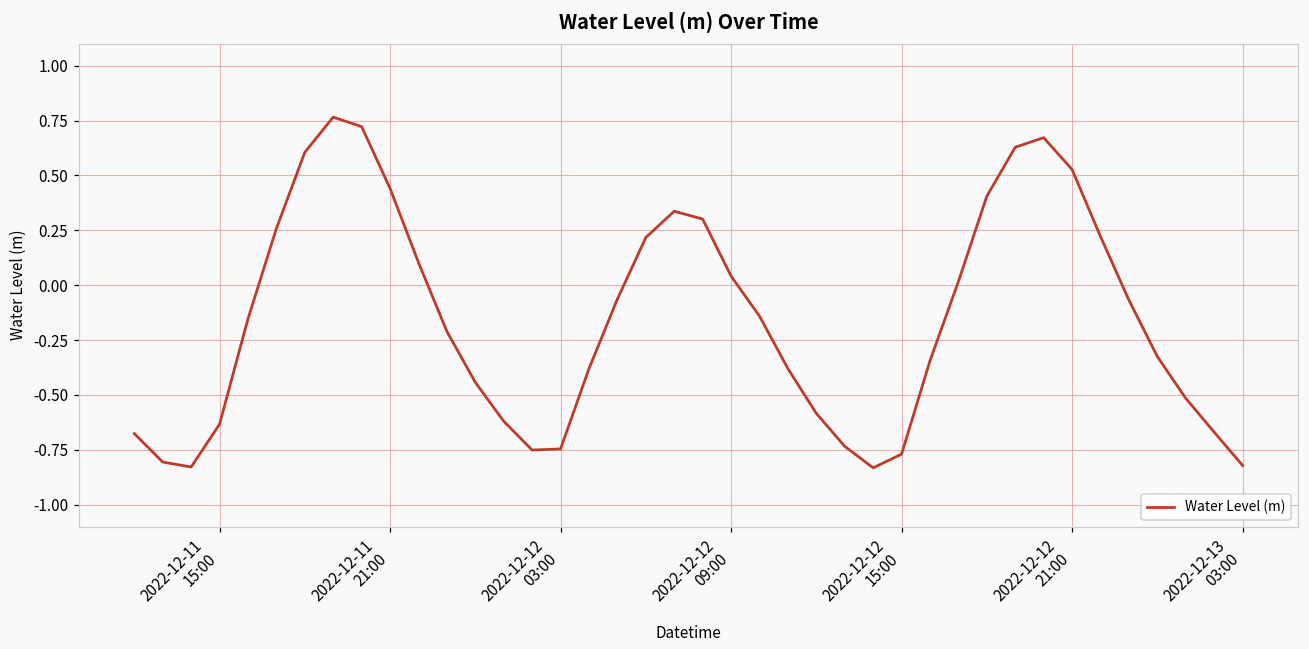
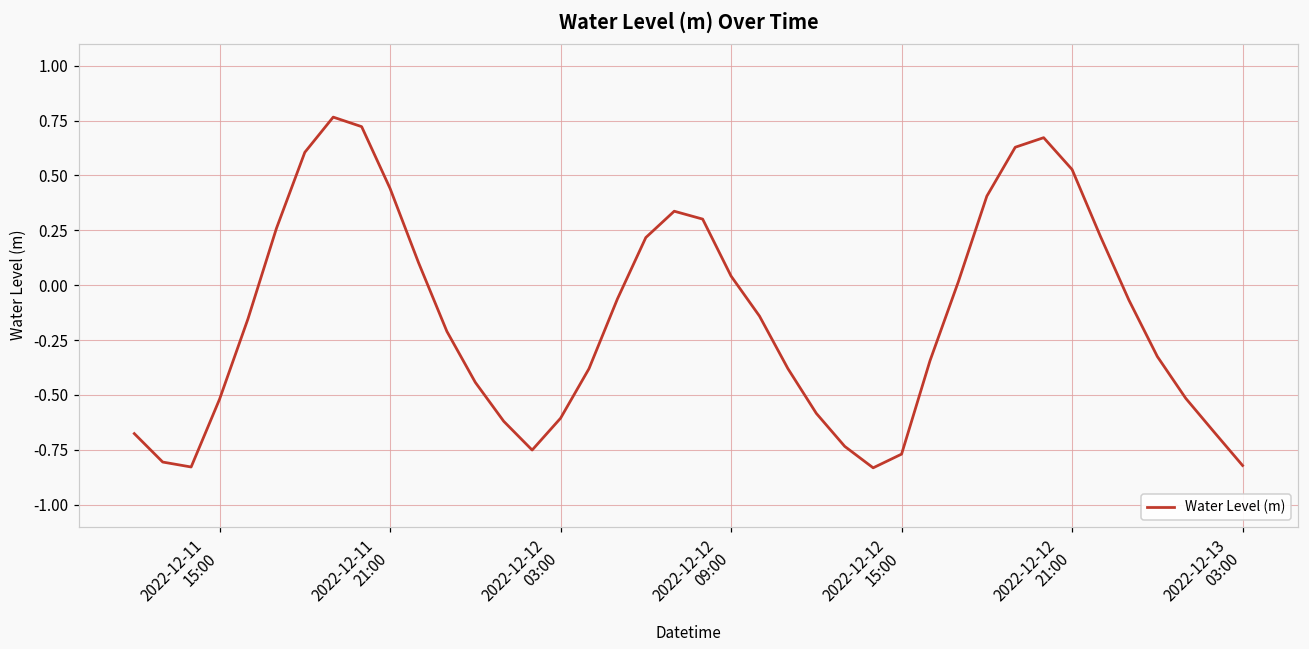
  {
-   "2022-12-11 15:00": -0.63,
+   "2022-12-11 15:00": -0.52,
    "2022-12-11 21:00": 0.44,
-   "2022-12-12 03:00": -0.75,
+   "2022-12-12 03:00": -0.61,
    "2022-12-12 09:00": 0.04,
    "2022-12-12 15:00": -0.77,
    "2022-12-12 21:00": 0.53,
    "2022-12-13 03:00": -0.82
  }
